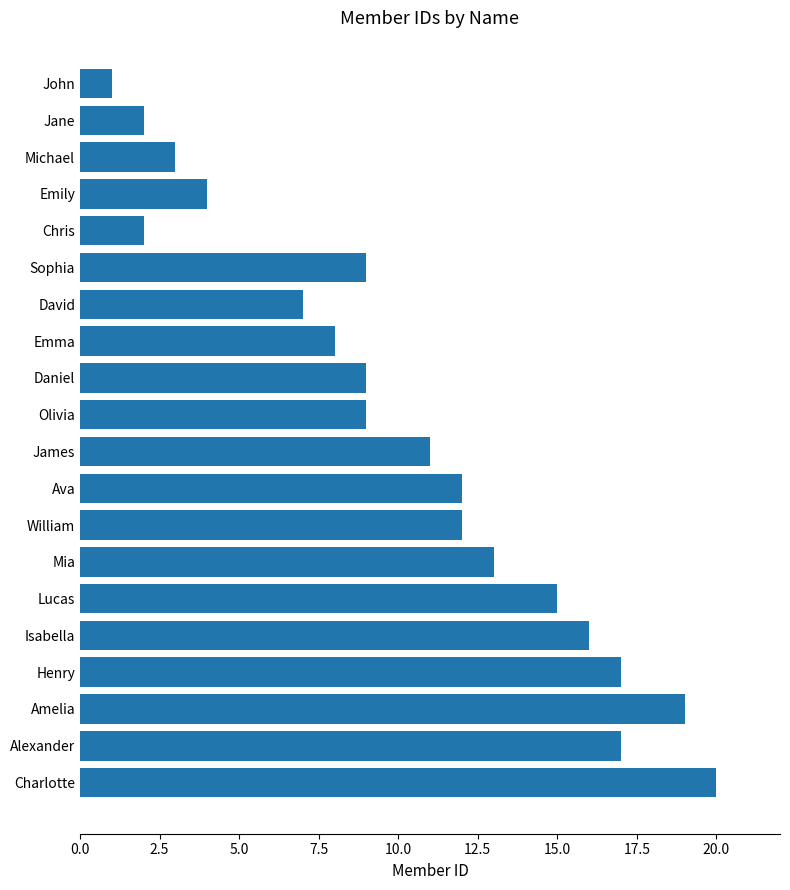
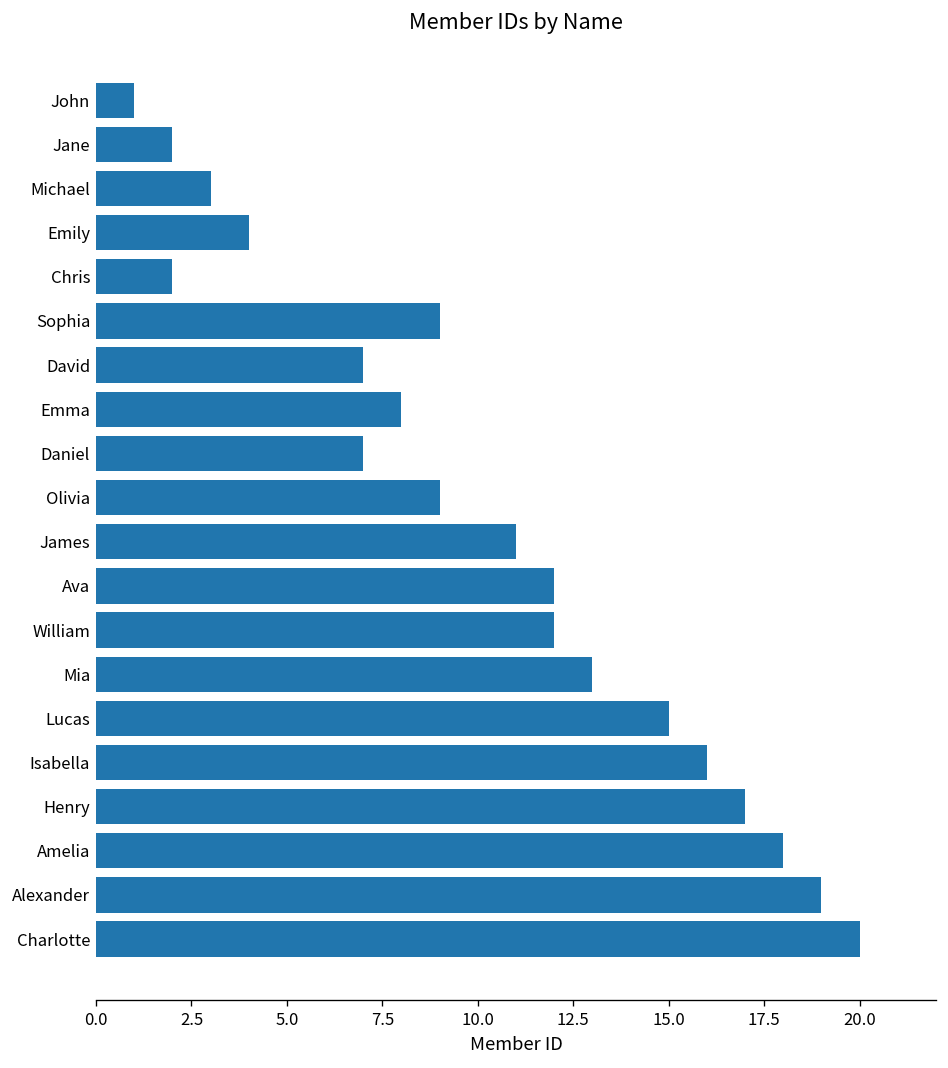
  {
    "John": 1,
    "Jane": 2,
    "Michael": 3,
    "Emily": 4,
    "Chris": 2,
    "Sophia": 9,
    "David": 7,
    "Emma": 8,
-   "Daniel": 9,
+   "Daniel": 7,
    "Olivia": 9,
    "James": 11,
    "Ava": 12,
    "William": 12,
    "Mia": 13,
    "Lucas": 15,
    "Isabella": 16,
    "Henry": 17,
-   "Amelia": 19,
-   "Alexander": 17,
+   "Amelia": 18,
+   "Alexander": 19,
    "Charlotte": 20
  }
